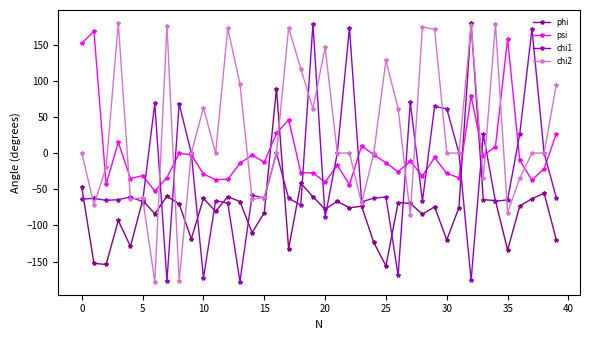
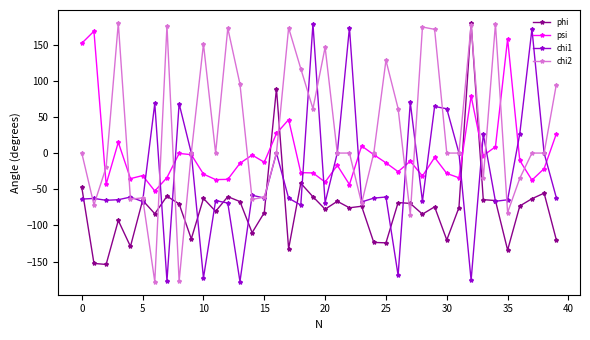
  {
    "phi": {
      "0": -50,
      "10": -60,
      "15": -80,
      "20": -80,
-     "25": -160,
+     "25": -120,
      "30": -120,
      "35": -130
    },
    "psi": {
      "0": 150,
      "5": -30,
      "10": -30,
      "15": -10,
      "20": -40,
      "25": -10,
      "30": -30,
      "35": 160
    },
    "chi1": {
      "0": -60,
      "10": -170,
-     "20": -90,
+     "20": -70,
      "25": -60,
      "30": 60,
      "35": -60
    },
    "chi2": {
      "0": 0,
-     "10": 60,
+     "10": 150,
      "20": 150,
      "25": 130,
      "30": 0,
      "35": -80
    }
  }
